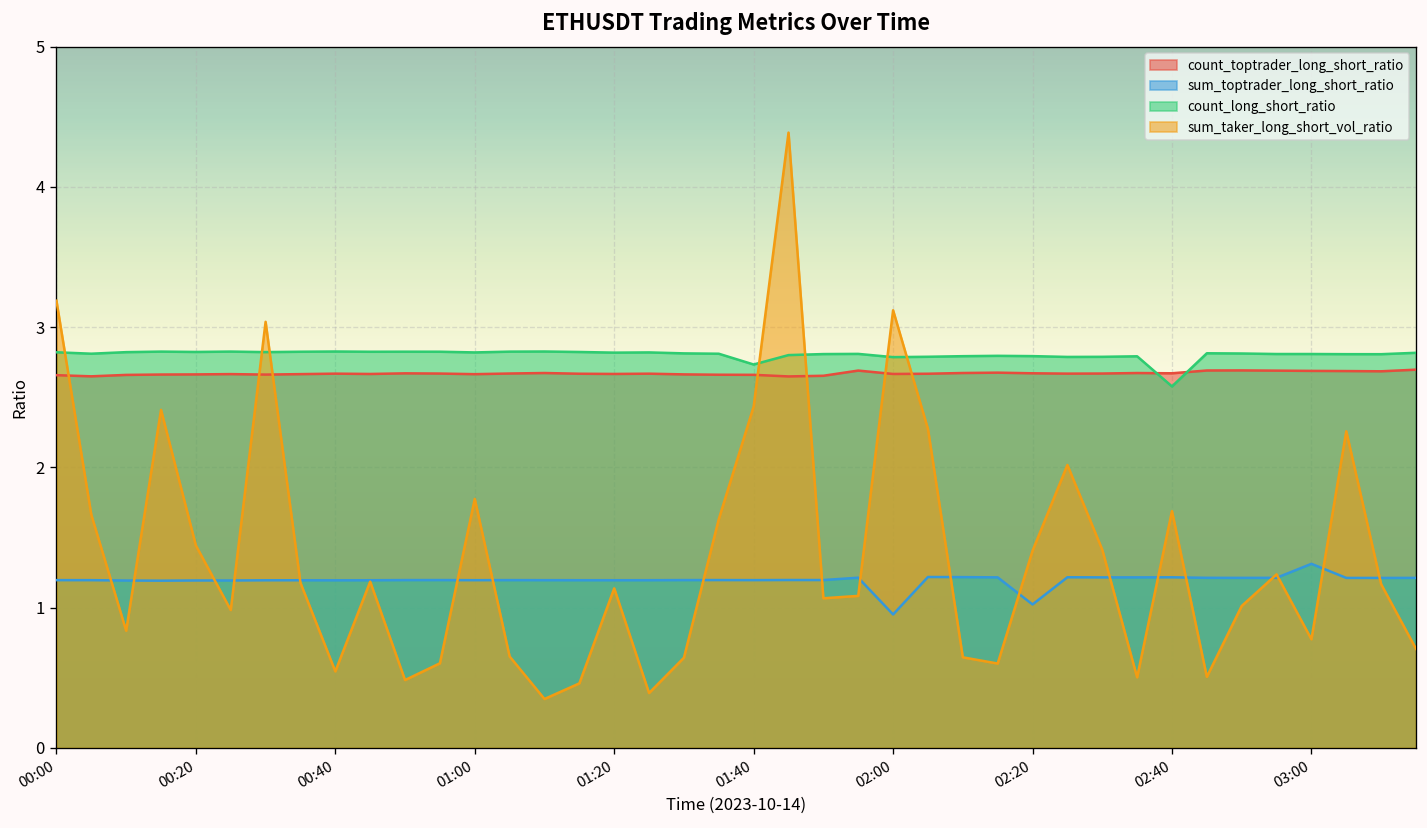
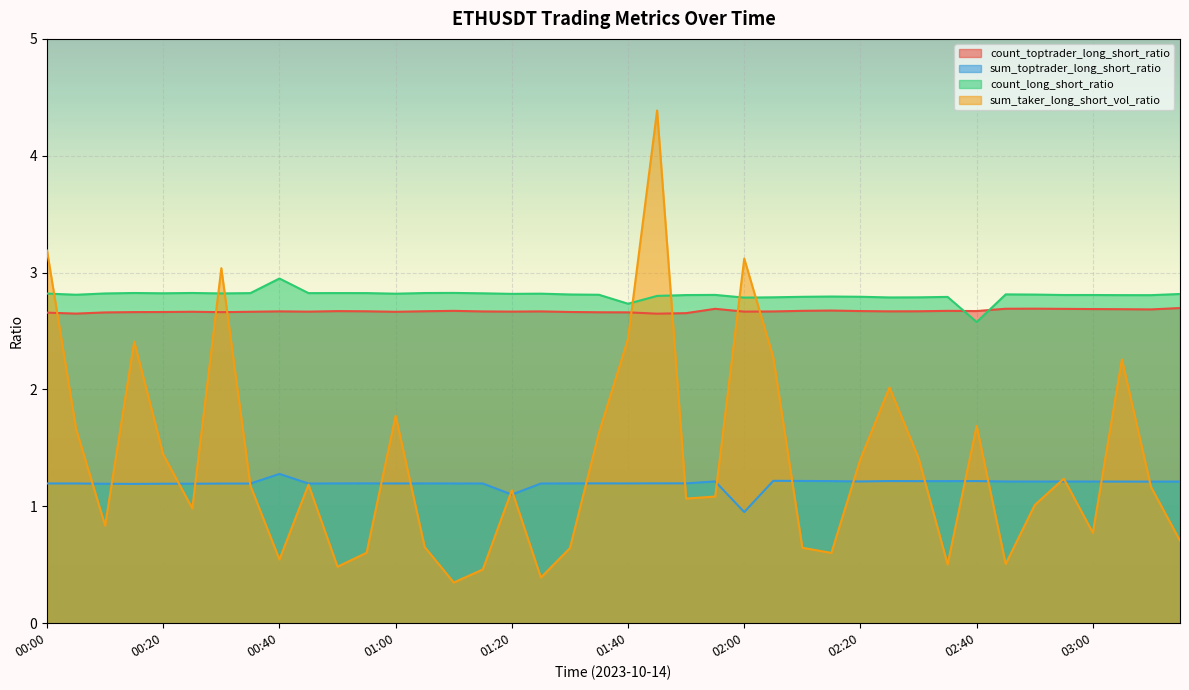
  {
    "count_toptrader_long_short_ratio": {
      "00:00": 2.66,
      "00:20": 2.66,
      "00:40": 2.67,
      "01:00": 2.66,
      "01:20": 2.67,
      "01:40": 2.66,
      "02:00": 2.67,
      "02:20": 2.67,
      "02:40": 2.67,
      "03:00": 2.69
    },
    "sum_toptrader_long_short_ratio": {
      "00:00": 1.20,
      "00:20": 1.19,
-     "00:40": 1.19,
+     "00:40": 1.28,
      "01:00": 1.20,
-     "01:20": 1.20,
+     "01:20": 1.10,
      "01:40": 1.20,
      "02:00": 0.95,
-     "02:20": 1.02,
+     "02:20": 1.21,
      "02:40": 1.22,
-     "03:00": 1.31
+     "03:00": 1.21
    },
    "count_long_short_ratio": {
      "00:00": 2.82,
      "00:20": 2.82,
-     "00:40": 2.83,
+     "00:40": 2.95,
      "01:00": 2.82,
      "01:20": 2.82,
      "01:40": 2.73,
      "02:00": 2.79,
      "02:20": 2.79,
      "02:40": 2.58,
      "03:00": 2.81
    },
    "sum_taker_long_short_vol_ratio": {
      "00:00": 3.19,
      "00:20": 1.44,
      "00:40": 0.55,
      "01:00": 1.78,
      "01:20": 1.14,
      "01:40": 2.43,
      "02:00": 3.12,
      "02:20": 1.40,
      "02:40": 1.69,
      "03:00": 0.77
    }
  }
